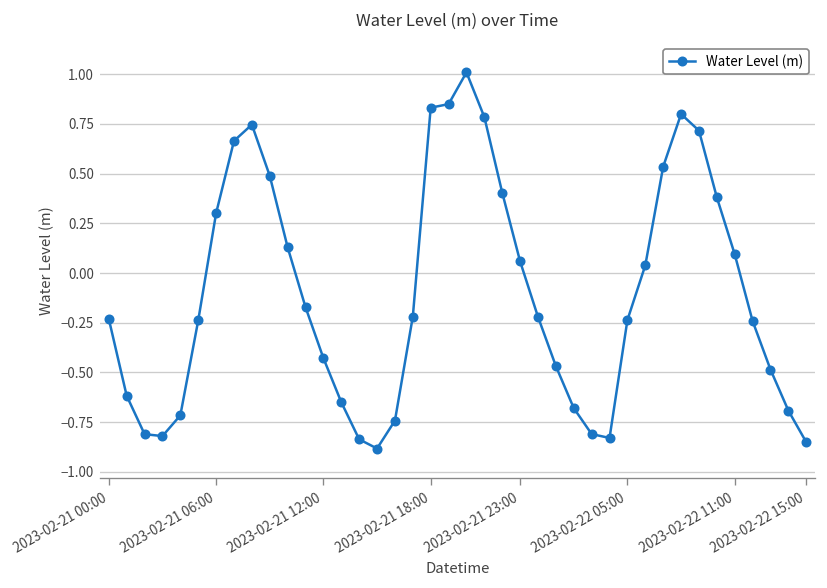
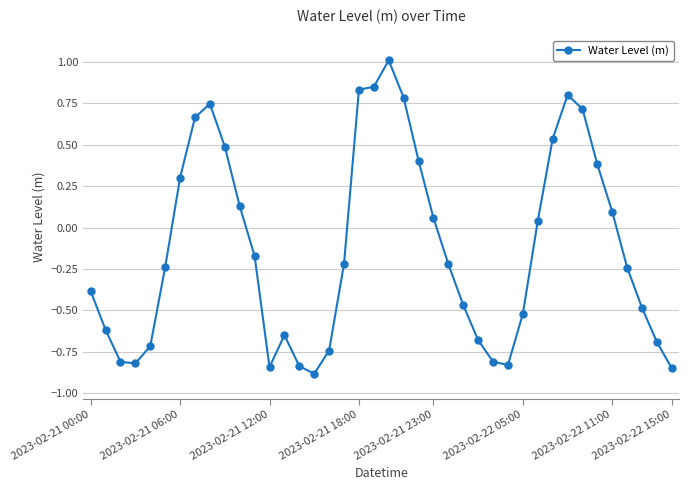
  {
-   "2023-02-21 00:00": -0.23,
+   "2023-02-21 00:00": -0.38,
    "2023-02-21 06:00": 0.30,
-   "2023-02-21 12:00": -0.43,
+   "2023-02-21 12:00": -0.84,
    "2023-02-21 18:00": 0.83,
    "2023-02-21 23:00": 0.06,
-   "2023-02-22 05:00": -0.24,
+   "2023-02-22 05:00": -0.52,
    "2023-02-22 11:00": 0.09,
    "2023-02-22 15:00": -0.85
  }
